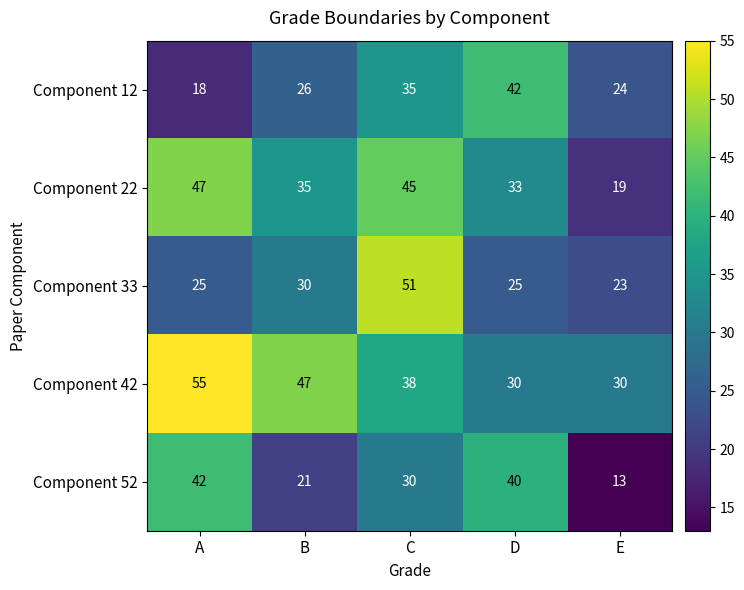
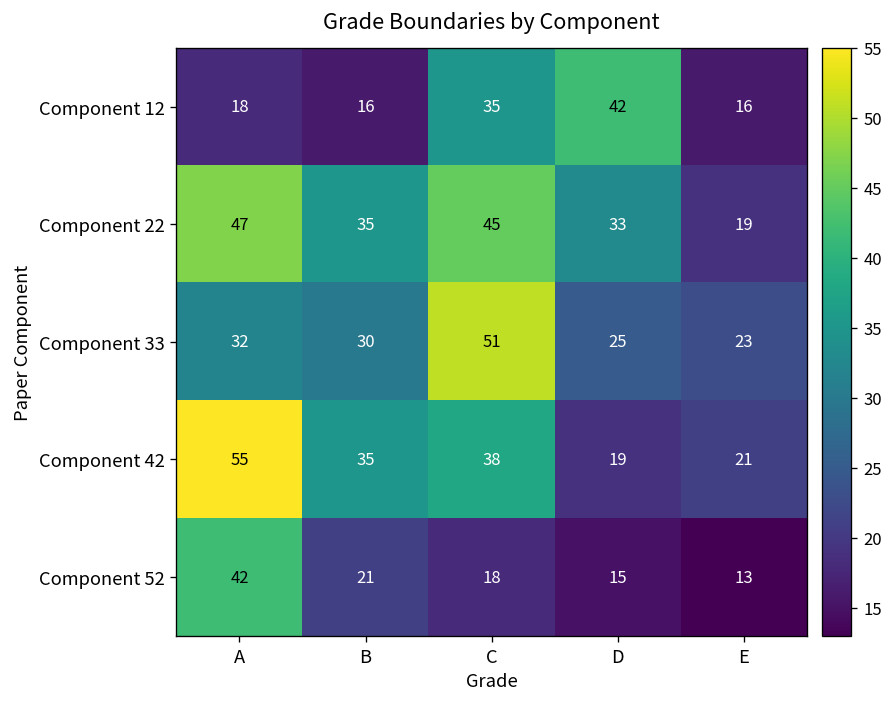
  {
    "Component 12": {
      "A": 18,
-     "B": 26,
+     "B": 16,
      "C": 35,
      "D": 42,
-     "E": 24
+     "E": 16
    },
    "Component 22": {
      "A": 47,
      "B": 35,
      "C": 45,
      "D": 33,
      "E": 19
    },
    "Component 33": {
-     "A": 25,
+     "A": 32,
      "B": 30,
      "C": 51,
      "D": 25,
      "E": 23
    },
    "Component 42": {
      "A": 55,
-     "B": 47,
+     "B": 35,
      "C": 38,
-     "D": 30,
-     "E": 30
+     "D": 19,
+     "E": 21
    },
    "Component 52": {
      "A": 42,
      "B": 21,
-     "C": 30,
-     "D": 40,
+     "C": 18,
+     "D": 15,
      "E": 13
    }
  }
